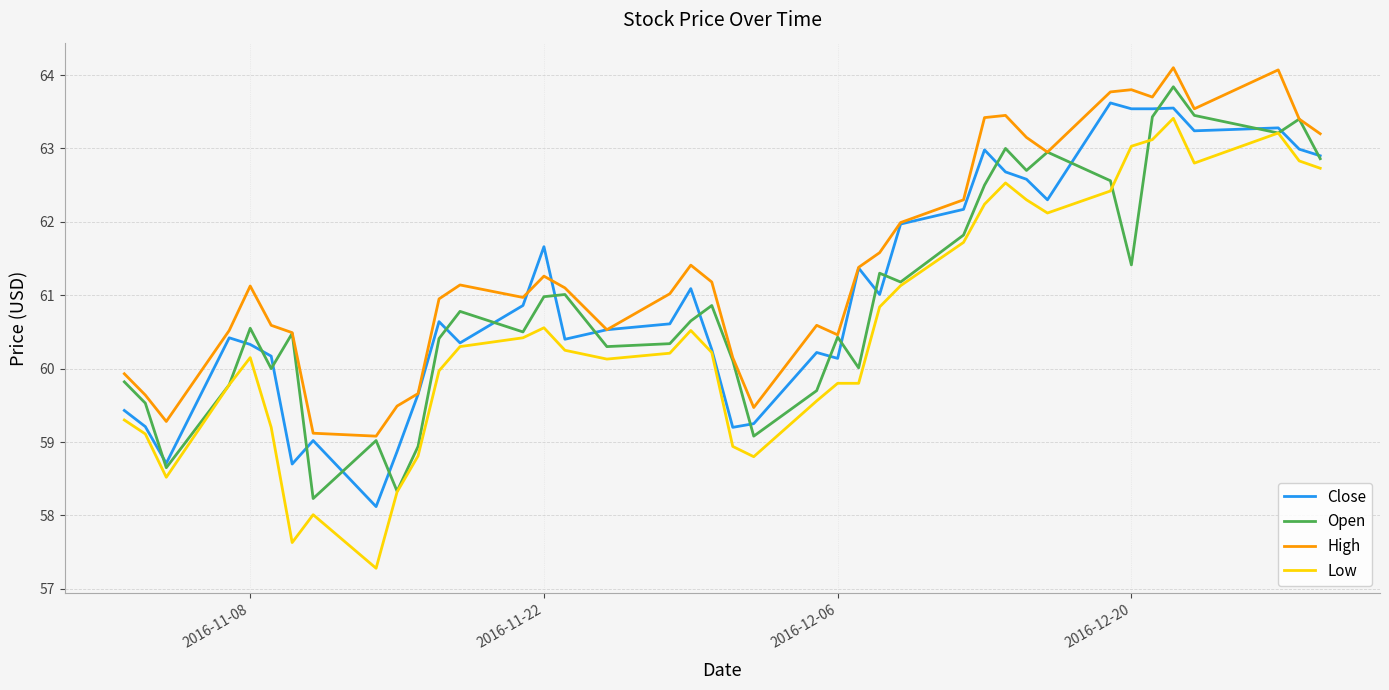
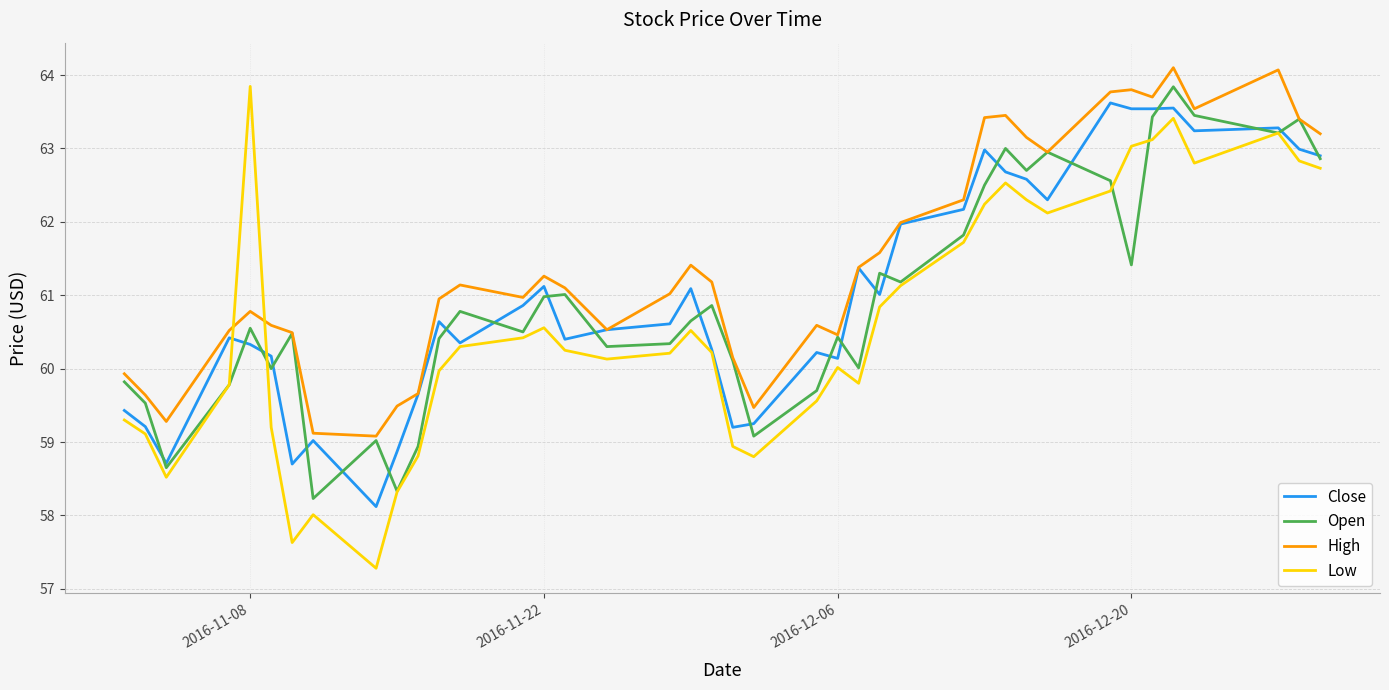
  {
    "Close": {
      "2016-11-08": 60.3,
-     "2016-11-22": 61.7,
+     "2016-11-22": 61.1,
      "2016-12-06": 60.1,
      "2016-12-20": 63.5
    },
    "Open": {
      "2016-11-08": 60.5,
      "2016-11-22": 61.0,
      "2016-12-20": 61.4
    },
    "High": {
-     "2016-11-08": 61.1,
+     "2016-11-08": 60.8,
      "2016-11-22": 61.3,
      "2016-12-20": 63.8
    },
    "Low": {
-     "2016-11-08": 60.2,
+     "2016-11-08": 63.8,
      "2016-11-22": 60.6,
-     "2016-12-06": 59.8,
+     "2016-12-06": 60.0,
      "2016-12-20": 63.0
    }
  }
